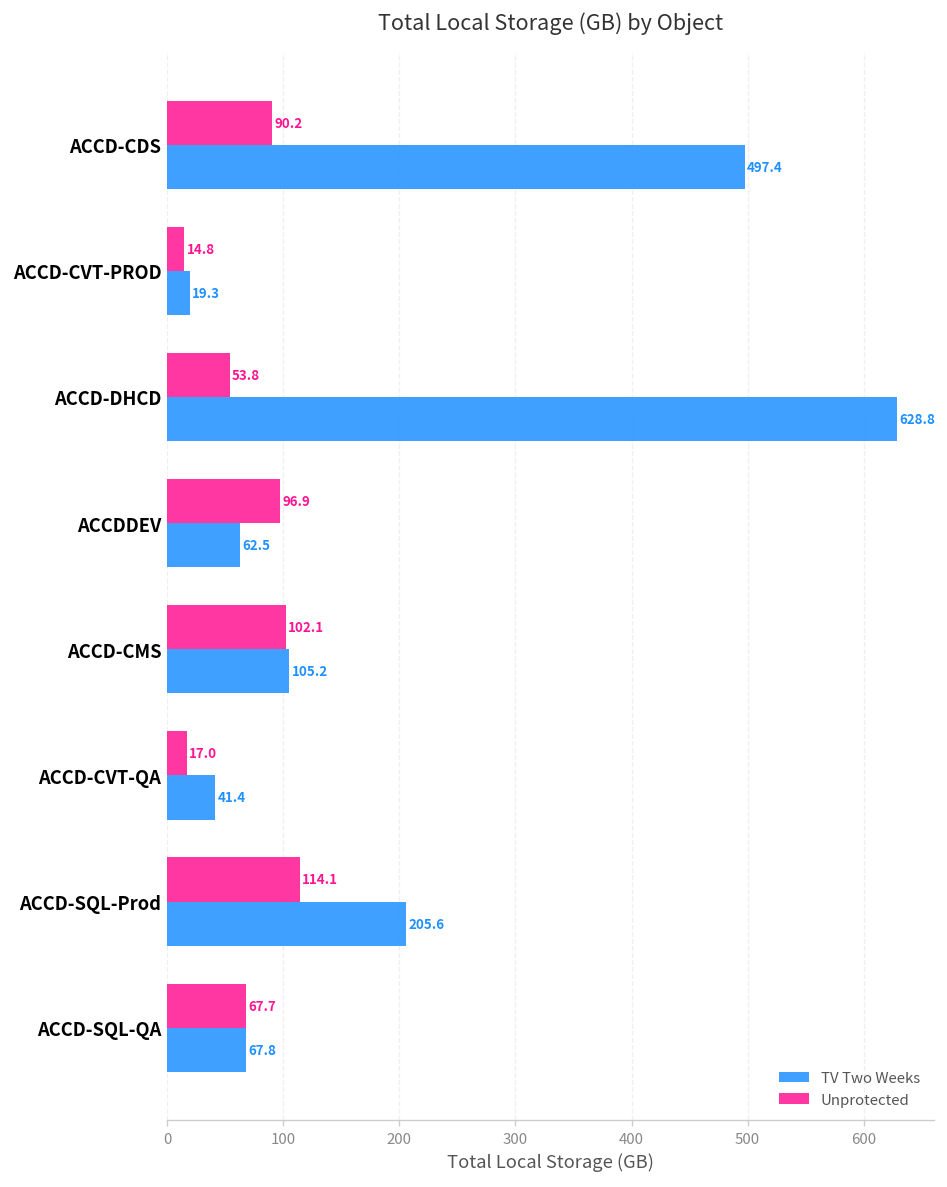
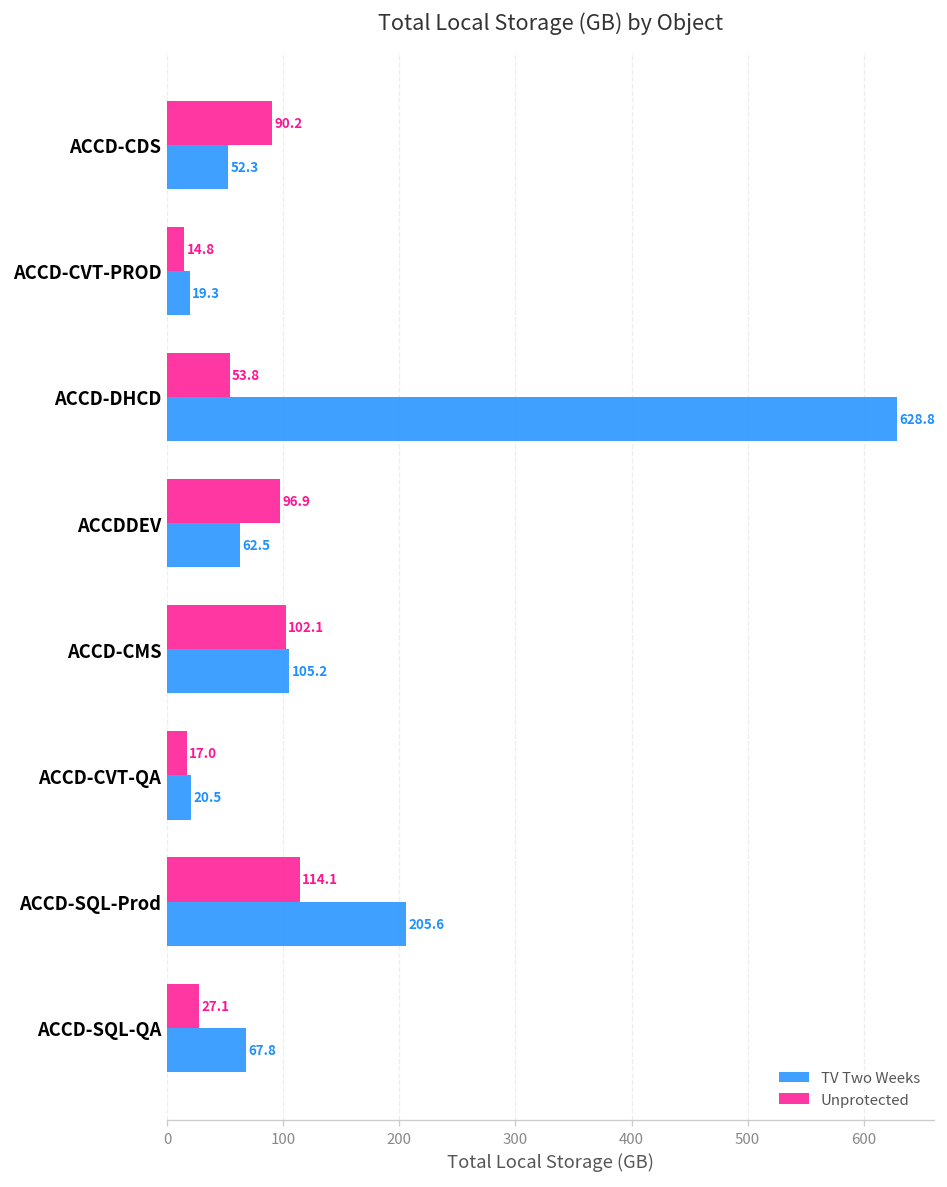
  {
    "TV Two Weeks": {
-     "ACCD-CDS": 497.4,
+     "ACCD-CDS": 52.3,
      "ACCD-CVT-PROD": 19.3,
      "ACCD-DHCD": 628.8,
      "ACCDDEV": 62.5,
      "ACCD-CMS": 105.2,
-     "ACCD-CVT-QA": 41.4,
+     "ACCD-CVT-QA": 20.5,
      "ACCD-SQL-Prod": 205.6,
      "ACCD-SQL-QA": 67.8
    },
    "Unprotected": {
      "ACCD-CDS": 90.2,
      "ACCD-CVT-PROD": 14.8,
      "ACCD-DHCD": 53.8,
      "ACCDDEV": 96.9,
      "ACCD-CMS": 102.1,
      "ACCD-CVT-QA": 17.0,
      "ACCD-SQL-Prod": 114.1,
-     "ACCD-SQL-QA": 67.7
+     "ACCD-SQL-QA": 27.1
    }
  }
